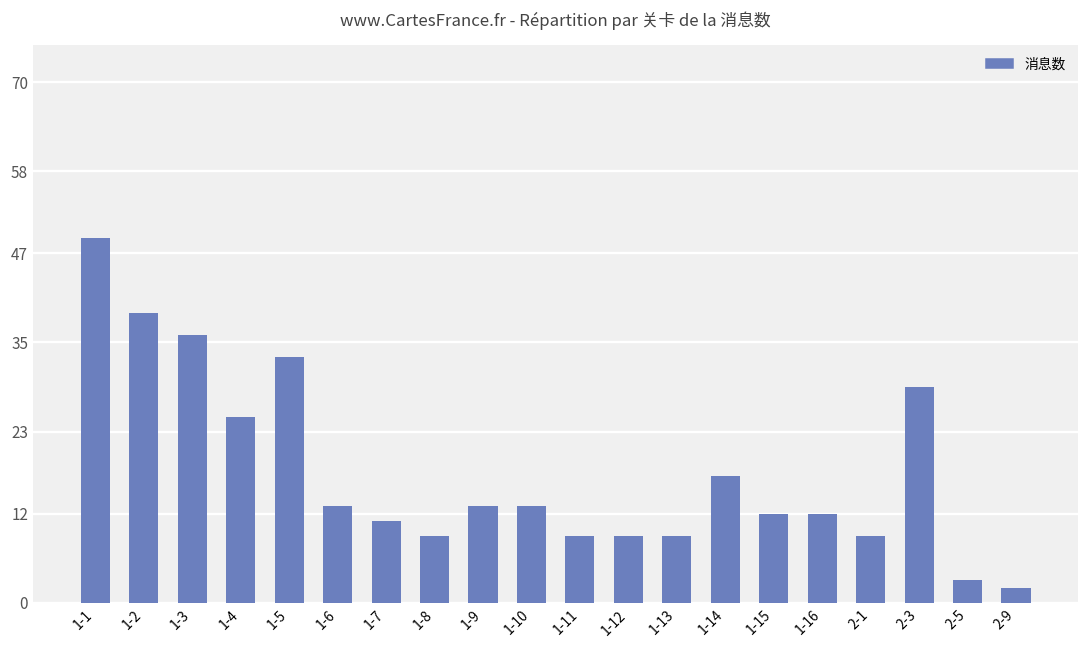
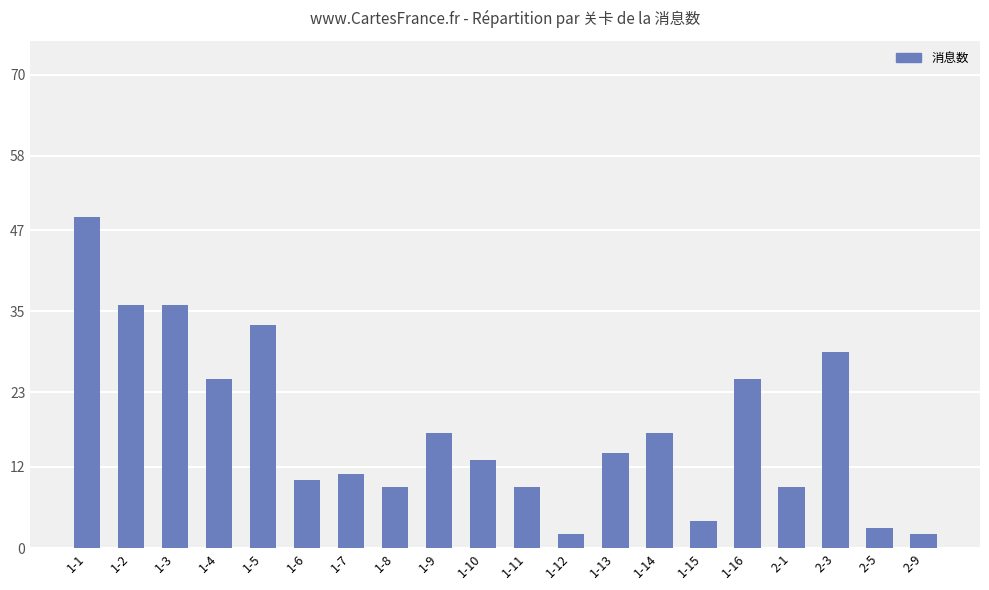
  {
    "1-1": 49,
-   "1-2": 39,
+   "1-2": 36,
    "1-3": 36,
    "1-4": 25,
    "1-5": 33,
-   "1-6": 13,
+   "1-6": 10,
    "1-7": 11,
    "1-8": 9,
-   "1-9": 13,
+   "1-9": 17,
    "1-10": 13,
    "1-11": 9,
-   "1-12": 9,
-   "1-13": 9,
+   "1-12": 2,
+   "1-13": 14,
    "1-14": 17,
-   "1-15": 12,
-   "1-16": 12,
+   "1-15": 4,
+   "1-16": 25,
    "2-1": 9,
    "2-3": 29,
    "2-5": 3,
    "2-9": 2
  }
